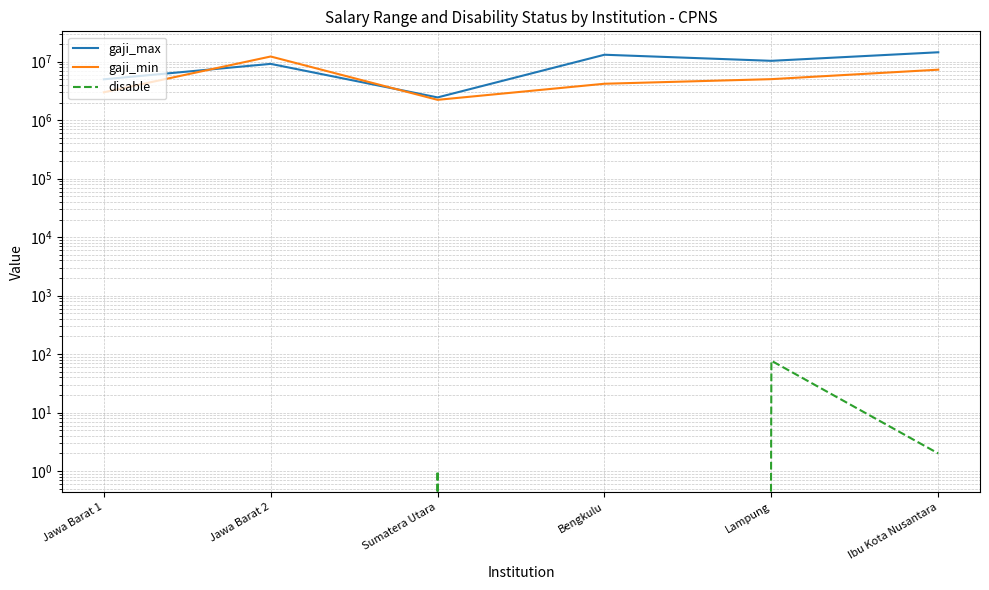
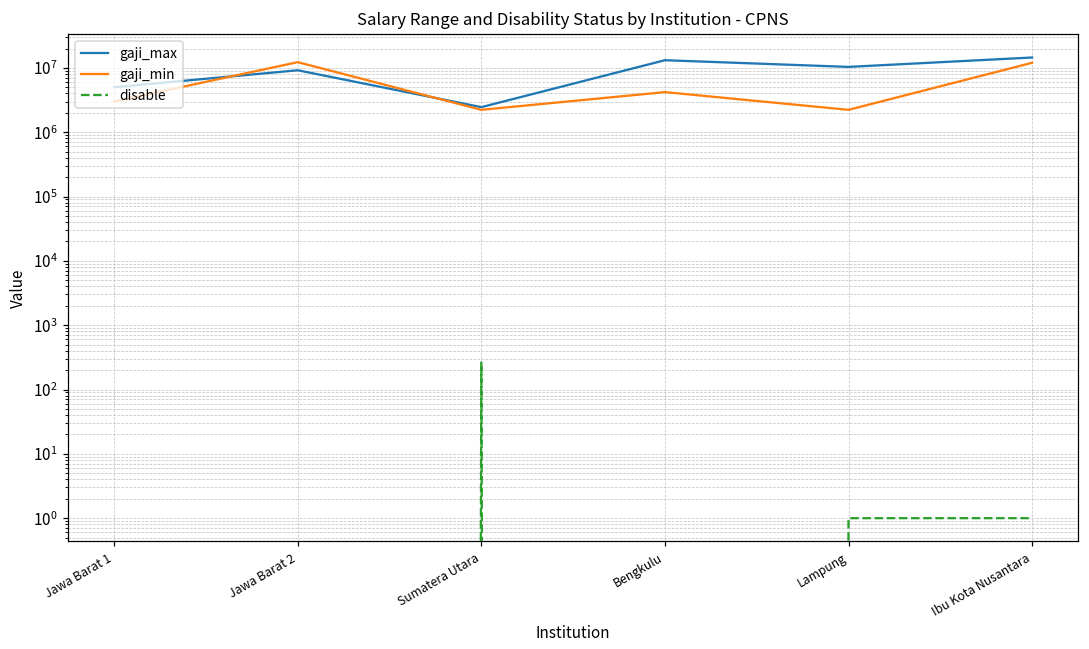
  {
    "gaji_max": {
      "Jawa Barat 2": 9000000,
      "Bengkulu": 13000000,
      "Lampung": 10000000,
      "Ibu Kota Nusantara": 15000000
    },
    "gaji_min": {
      "Jawa Barat 2": 12000000,
      "Bengkulu": 4000000,
-     "Lampung": 5000000,
-     "Ibu Kota Nusantara": 7000000
+     "Lampung": 2200000,
+     "Ibu Kota Nusantara": 12000000
    },
    "disable": {
-     "Sumatera Utara": 1,
-     "Lampung": 80,
-     "Ibu Kota Nusantara": 2
+     "Sumatera Utara": 300,
+     "Lampung": 1,
+     "Ibu Kota Nusantara": 1
    }
  }
